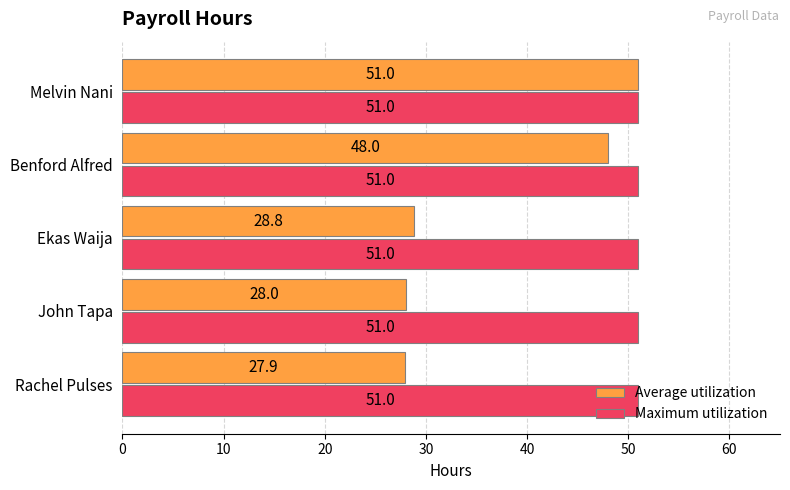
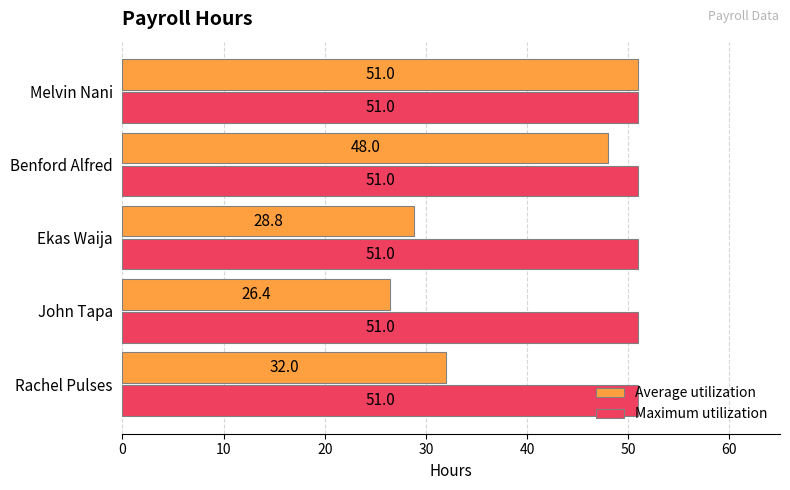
  {
    "Average utilization": {
      "Melvin Nani": 51.0,
      "Benford Alfred": 48.0,
      "Ekas Waija": 28.8,
-     "John Tapa": 28.0,
-     "Rachel Pulses": 27.9
+     "John Tapa": 26.4,
+     "Rachel Pulses": 32.0
    },
    "Maximum utilization": {
      "Melvin Nani": 51.0,
      "Benford Alfred": 51.0,
      "Ekas Waija": 51.0,
      "John Tapa": 51.0,
      "Rachel Pulses": 51.0
    }
  }
